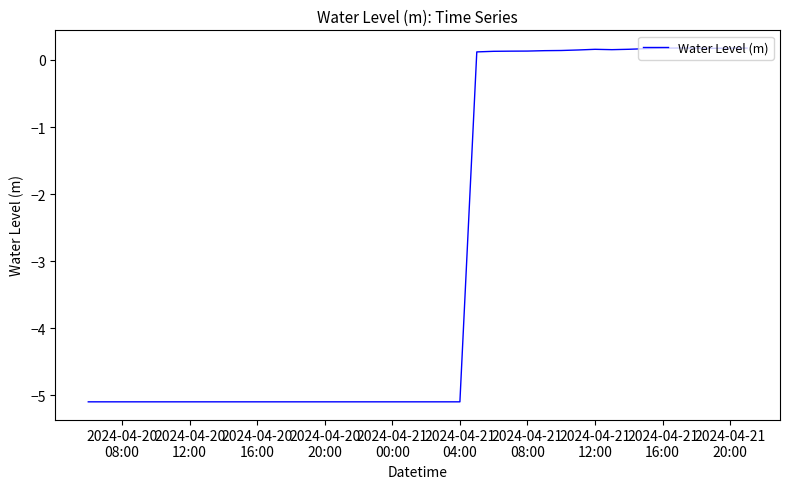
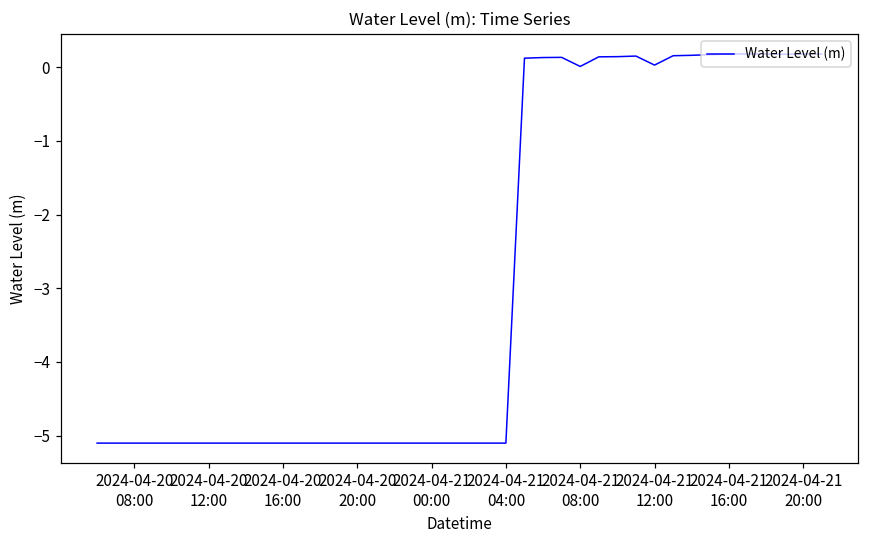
  {
    "2024-04-20 08:00": -5.1,
    "2024-04-20 12:00": -5.1,
    "2024-04-20 16:00": -5.1,
    "2024-04-20 20:00": -5.1,
    "2024-04-21 00:00": -5.1,
    "2024-04-21 04:00": -5.1,
-   "2024-04-21 08:00": 0.1,
-   "2024-04-21 12:00": 0.2
+   "2024-04-21 08:00": 0.0,
+   "2024-04-21 12:00": 0.0
  }
